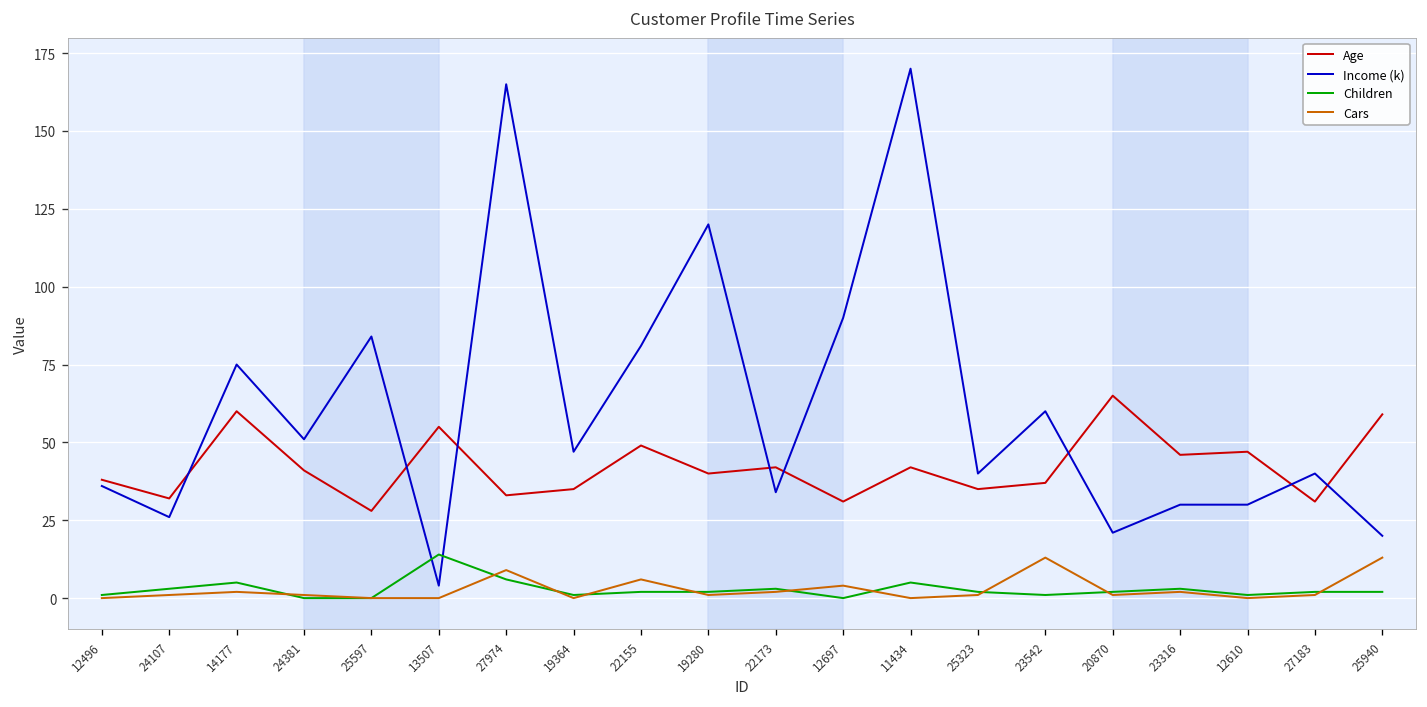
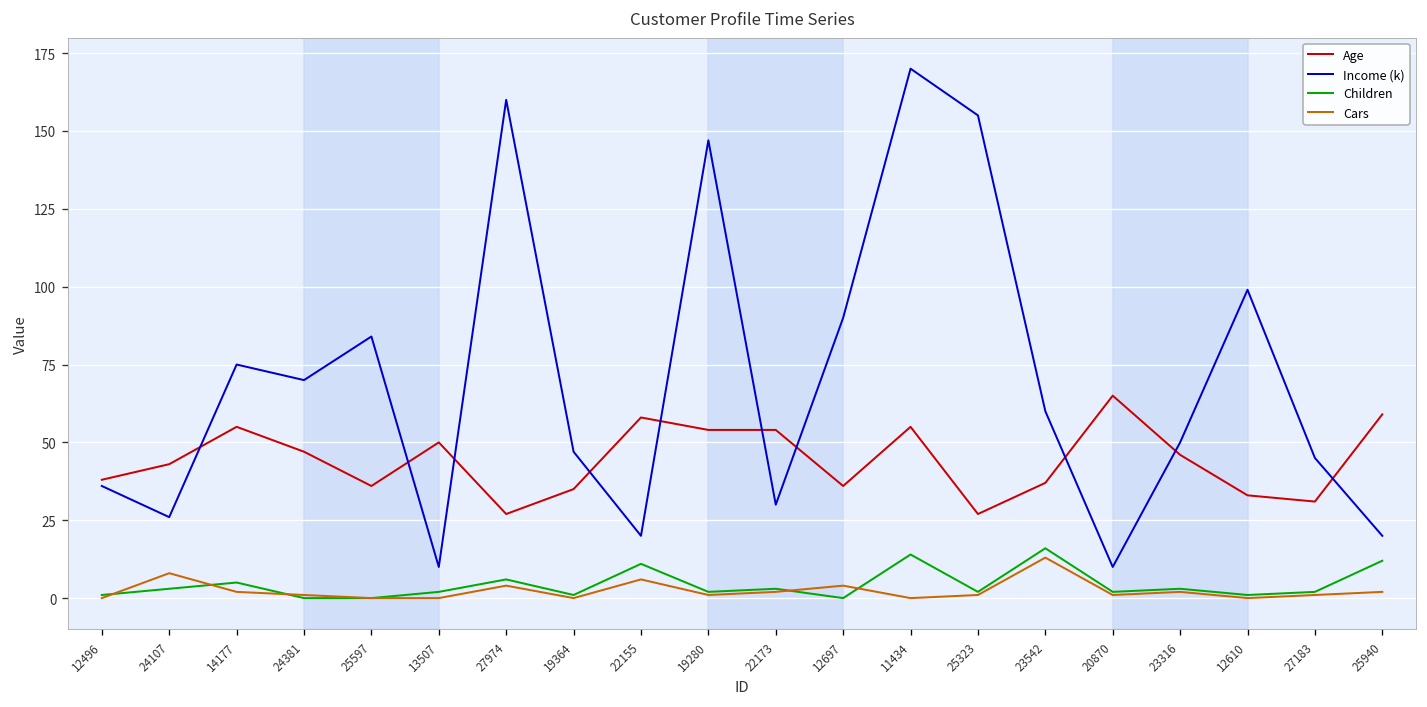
  {
    "Age": {
      "12496": 38,
-     "24107": 32,
-     "14177": 60,
-     "24381": 41,
-     "25597": 28,
-     "13507": 55,
-     "27974": 33,
+     "24107": 43,
+     "14177": 55,
+     "24381": 47,
+     "25597": 36,
+     "13507": 50,
+     "27974": 27,
      "19364": 35,
-     "22155": 49,
-     "19280": 40,
-     "22173": 42,
-     "12697": 31,
-     "11434": 42,
-     "25323": 35,
+     "22155": 58,
+     "19280": 54,
+     "22173": 54,
+     "12697": 36,
+     "11434": 55,
+     "25323": 27,
      "23542": 37,
      "20870": 65,
      "23316": 46,
-     "12610": 47,
+     "12610": 33,
      "27183": 31,
      "25940": 59
    },
    "Income (k)": {
      "12496": 36,
      "24107": 26,
      "14177": 75,
-     "24381": 51,
+     "24381": 70,
      "25597": 84,
-     "13507": 4,
-     "27974": 165,
+     "13507": 10,
+     "27974": 160,
      "19364": 47,
-     "22155": 81,
-     "19280": 120,
-     "22173": 34,
+     "22155": 20,
+     "19280": 147,
+     "22173": 30,
      "12697": 90,
      "11434": 170,
-     "25323": 40,
+     "25323": 155,
      "23542": 60,
-     "20870": 21,
-     "23316": 30,
-     "12610": 30,
-     "27183": 40,
+     "20870": 10,
+     "23316": 50,
+     "12610": 99,
+     "27183": 45,
      "25940": 20
    },
    "Children": {
      "12496": 1,
      "24107": 3,
      "14177": 5,
      "24381": 0,
-     "13507": 14,
+     "13507": 2,
      "27974": 6,
      "19364": 1,
-     "22155": 2,
+     "22155": 11,
      "19280": 2,
      "22173": 3,
      "12697": 0,
-     "11434": 5,
+     "11434": 14,
      "25323": 2,
-     "23542": 1,
+     "23542": 16,
      "20870": 2,
      "23316": 3,
      "12610": 1,
      "27183": 2,
-     "25940": 2
+     "25940": 12
    },
    "Cars": {
      "12496": 0,
-     "24107": 1,
+     "24107": 8,
      "14177": 2,
      "24381": 1,
      "13507": 0,
-     "27974": 9,
+     "27974": 4,
      "19364": 0,
      "22155": 6,
      "19280": 1,
      "22173": 2,
      "12697": 4,
      "11434": 0,
      "25323": 1,
      "23542": 13,
      "20870": 1,
      "23316": 2,
      "12610": 0,
      "27183": 1,
-     "25940": 13
+     "25940": 2
    }
  }
